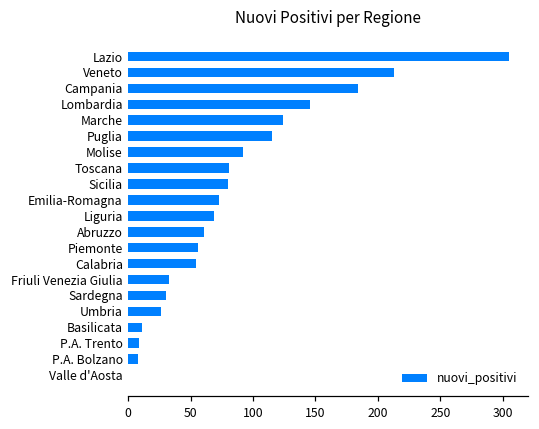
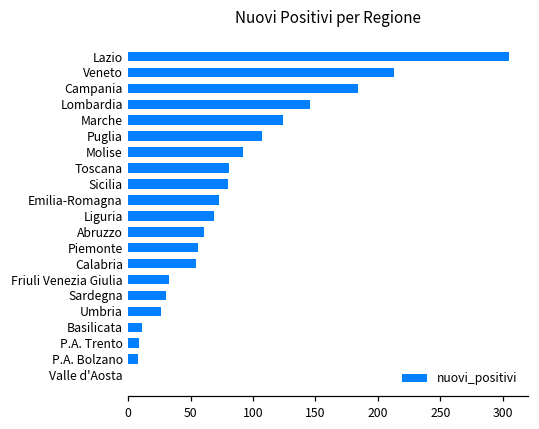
  {
    "Lazio": 305,
    "Veneto": 213,
    "Campania": 184,
    "Lombardia": 146,
    "Marche": 124,
-   "Puglia": 115,
+   "Puglia": 107,
    "Molise": 92,
    "Toscana": 81,
    "Sicilia": 80,
    "Emilia-Romagna": 73,
    "Liguria": 69,
    "Abruzzo": 61,
    "Piemonte": 56,
    "Calabria": 54,
    "Friuli Venezia Giulia": 33,
    "Sardegna": 30,
    "Umbria": 26,
    "Basilicata": 11,
    "P.A. Trento": 9,
    "P.A. Bolzano": 8,
    "Valle d'Aosta": 0
  }
